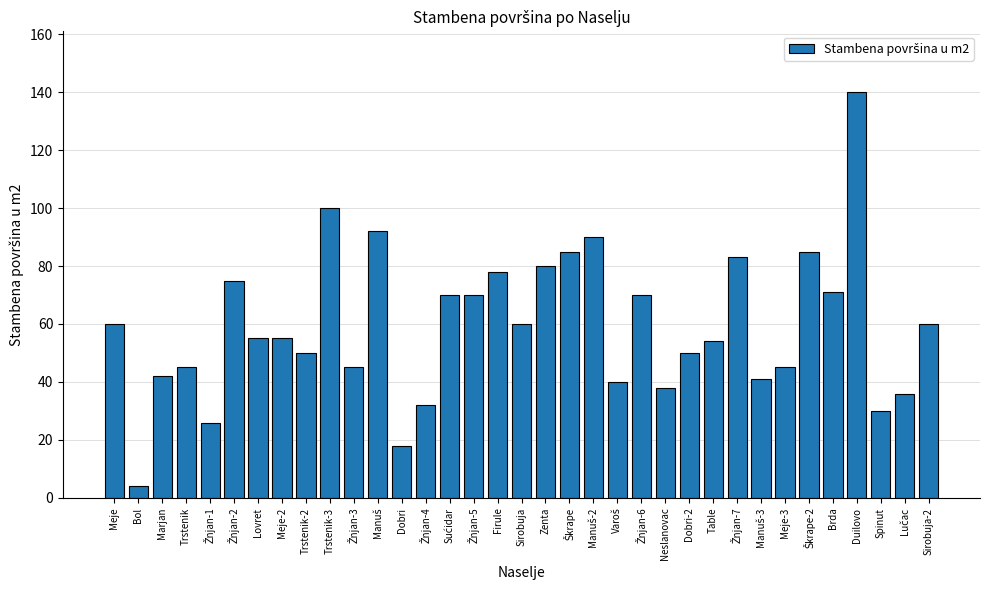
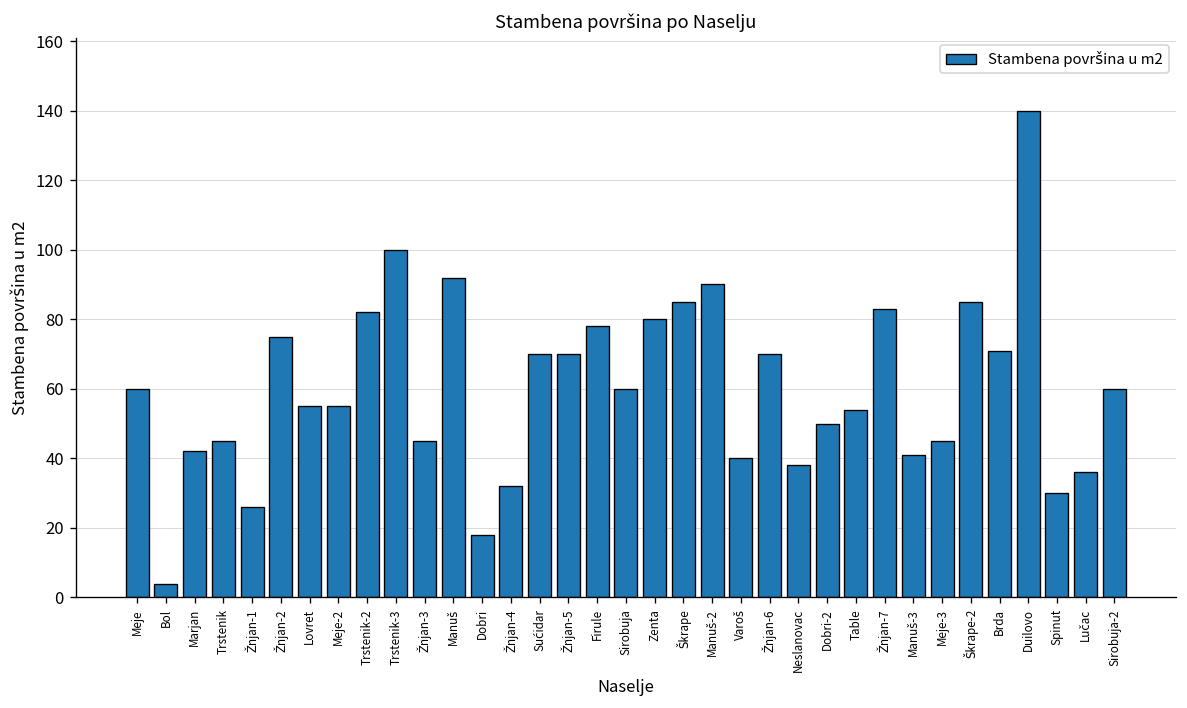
  {
    "Meje": 60,
    "Bol": 4,
    "Marjan": 42,
    "Trstenik": 45,
    "Žnjan-1": 26,
    "Žnjan-2": 75,
    "Lovret": 55,
    "Meje-2": 55,
-   "Trstenik-2": 50,
+   "Trstenik-2": 82,
    "Trstenik-3": 100,
    "Žnjan-3": 45,
    "Manuš": 92,
    "Dobri": 18,
    "Žnjan-4": 32,
    "Sućidar": 70,
    "Žnjan-5": 70,
    "Firule": 78,
    "Sirobuja": 60,
    "Zenta": 80,
    "Škrape": 85,
    "Manuš-2": 90,
    "Varoš": 40,
    "Žnjan-6": 70,
    "Neslanovac": 38,
    "Dobri-2": 50,
    "Table": 54,
    "Žnjan-7": 83,
    "Manuš-3": 41,
    "Meje-3": 45,
    "Škrape-2": 85,
    "Brda": 71,
    "Duilovo": 140,
    "Spinut": 30,
    "Lučac": 36,
    "Sirobuja-2": 60
  }
